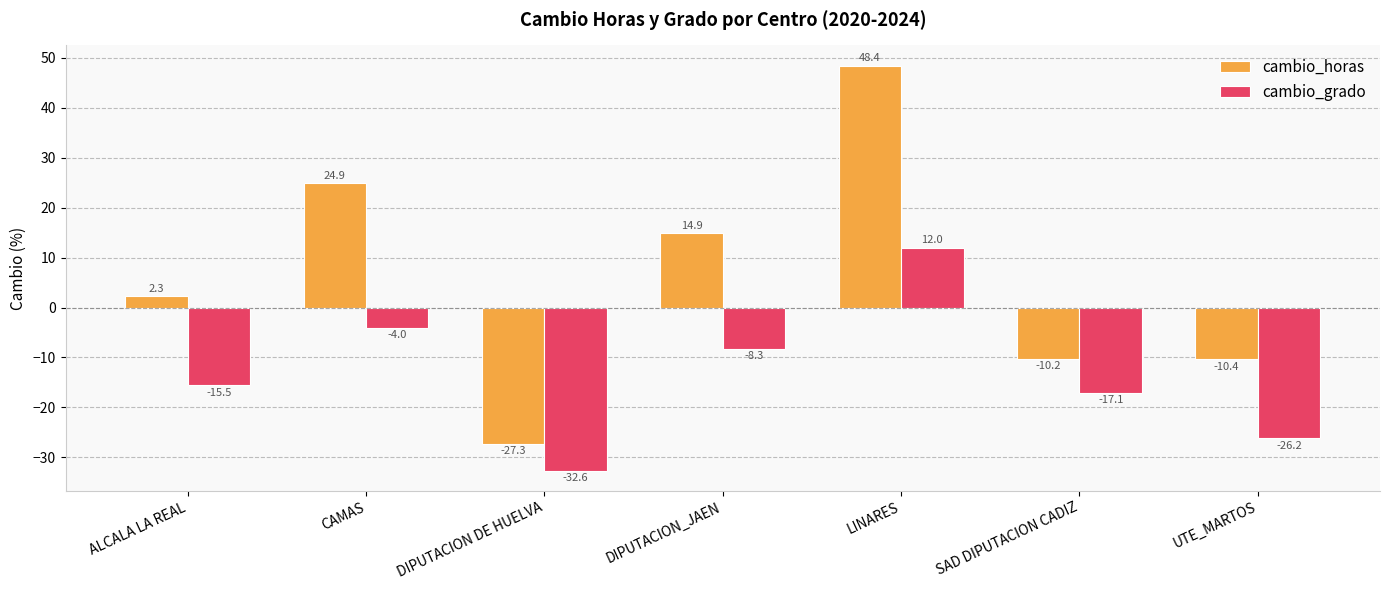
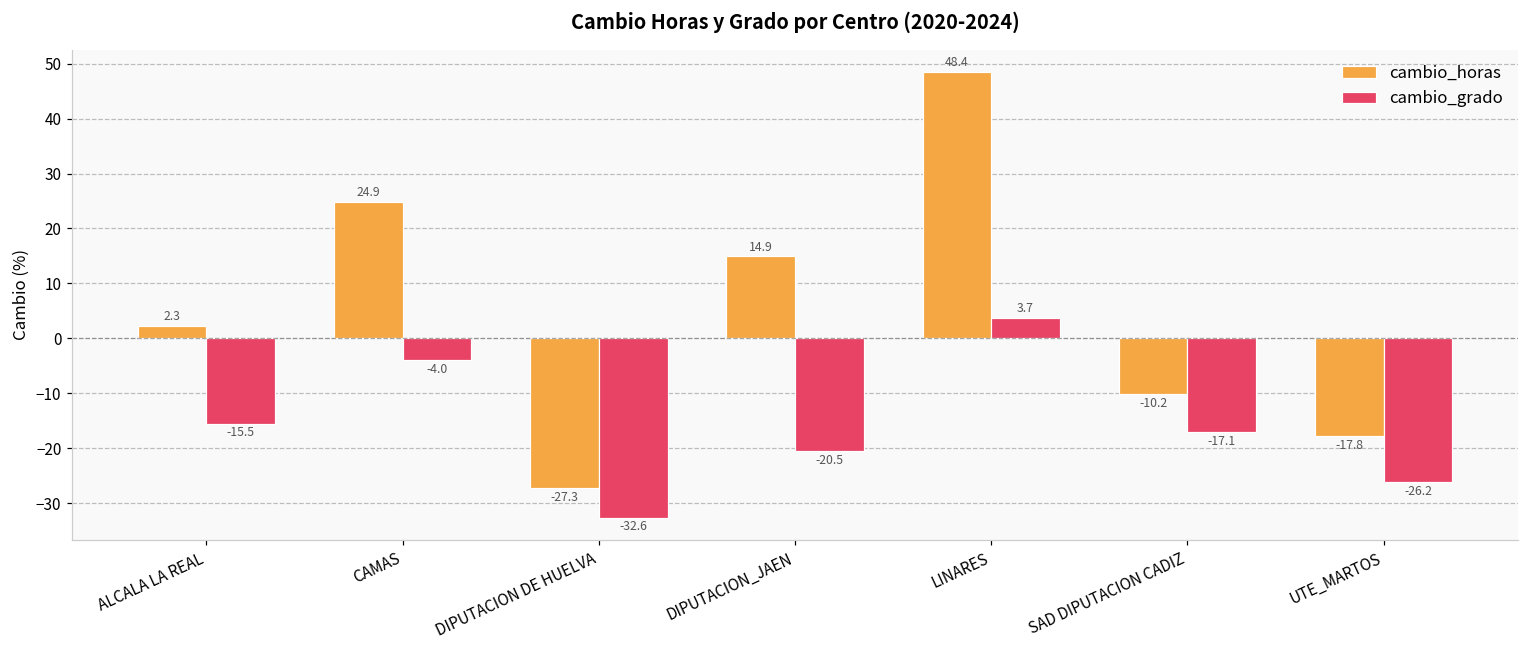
  {
    "cambio_horas": {
      "ALCALA LA REAL": 2.3,
      "CAMAS": 24.9,
      "DIPUTACION DE HUELVA": -27.3,
      "DIPUTACION_JAEN": 14.9,
      "LINARES": 48.4,
      "SAD DIPUTACION CADIZ": -10.2,
-     "UTE_MARTOS": -10.4
+     "UTE_MARTOS": -17.8
    },
    "cambio_grado": {
      "ALCALA LA REAL": -15.5,
      "CAMAS": -4.0,
      "DIPUTACION DE HUELVA": -32.6,
-     "DIPUTACION_JAEN": -8.3,
-     "LINARES": 12.0,
+     "DIPUTACION_JAEN": -20.5,
+     "LINARES": 3.7,
      "SAD DIPUTACION CADIZ": -17.1,
      "UTE_MARTOS": -26.2
    }
  }
